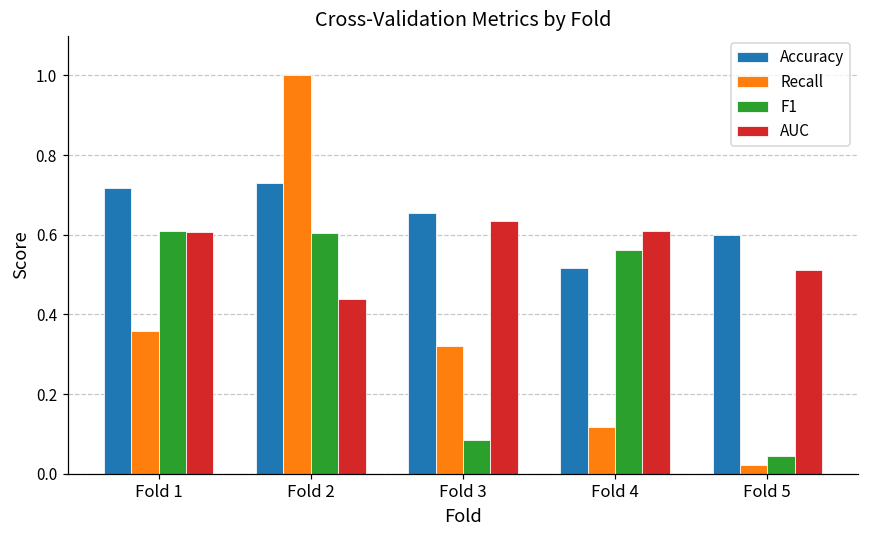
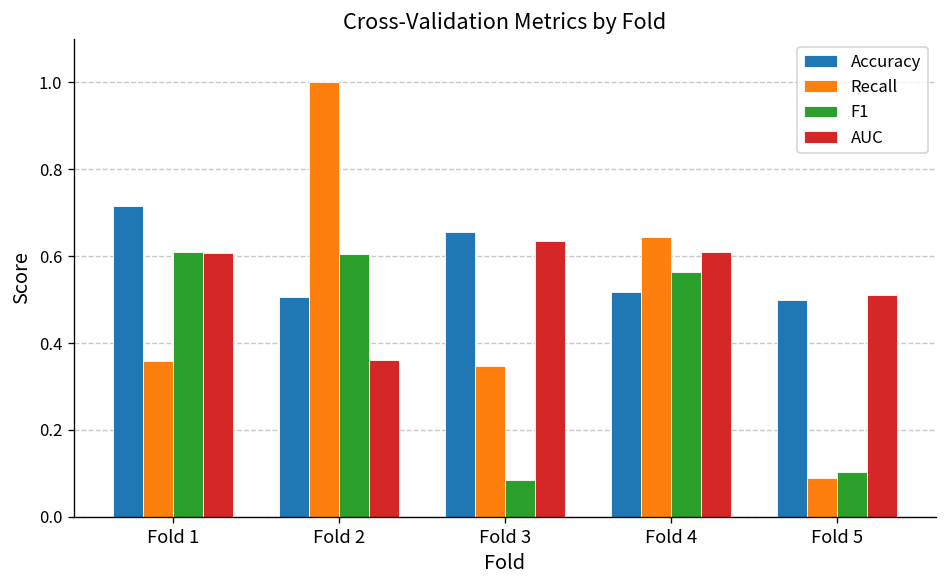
  {
    "Accuracy": {
      "Fold 1": 0.72,
-     "Fold 2": 0.73,
+     "Fold 2": 0.51,
      "Fold 3": 0.66,
      "Fold 4": 0.52,
-     "Fold 5": 0.6
+     "Fold 5": 0.5
    },
    "Recall": {
      "Fold 1": 0.36,
      "Fold 2": 1.00,
-     "Fold 3": 0.32,
-     "Fold 4": 0.12,
-     "Fold 5": 0.02
+     "Fold 3": 0.35,
+     "Fold 4": 0.64,
+     "Fold 5": 0.09
    },
    "F1": {
      "Fold 1": 0.61,
      "Fold 2": 0.60,
      "Fold 3": 0.09,
      "Fold 4": 0.56,
-     "Fold 5": 0.04
+     "Fold 5": 0.10
    },
    "AUC": {
      "Fold 1": 0.61,
-     "Fold 2": 0.44,
+     "Fold 2": 0.36,
      "Fold 3": 0.63,
      "Fold 4": 0.61,
      "Fold 5": 0.51
    }
  }
